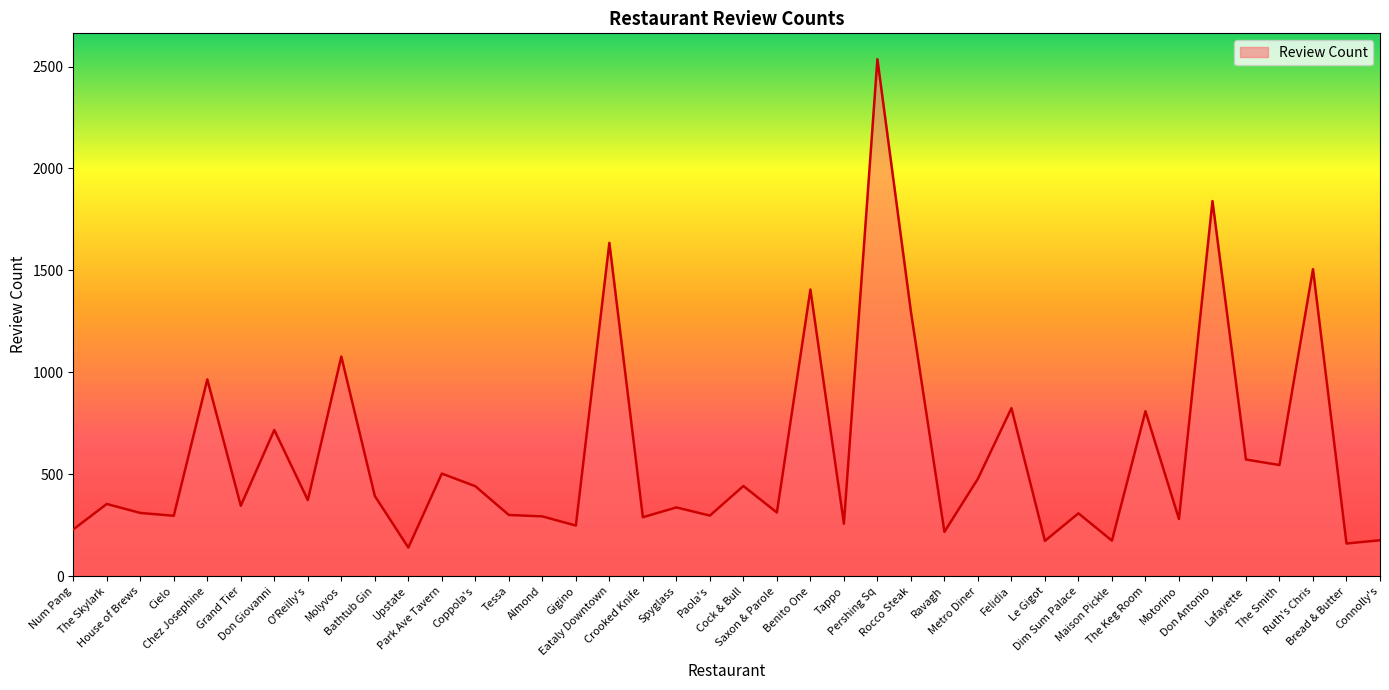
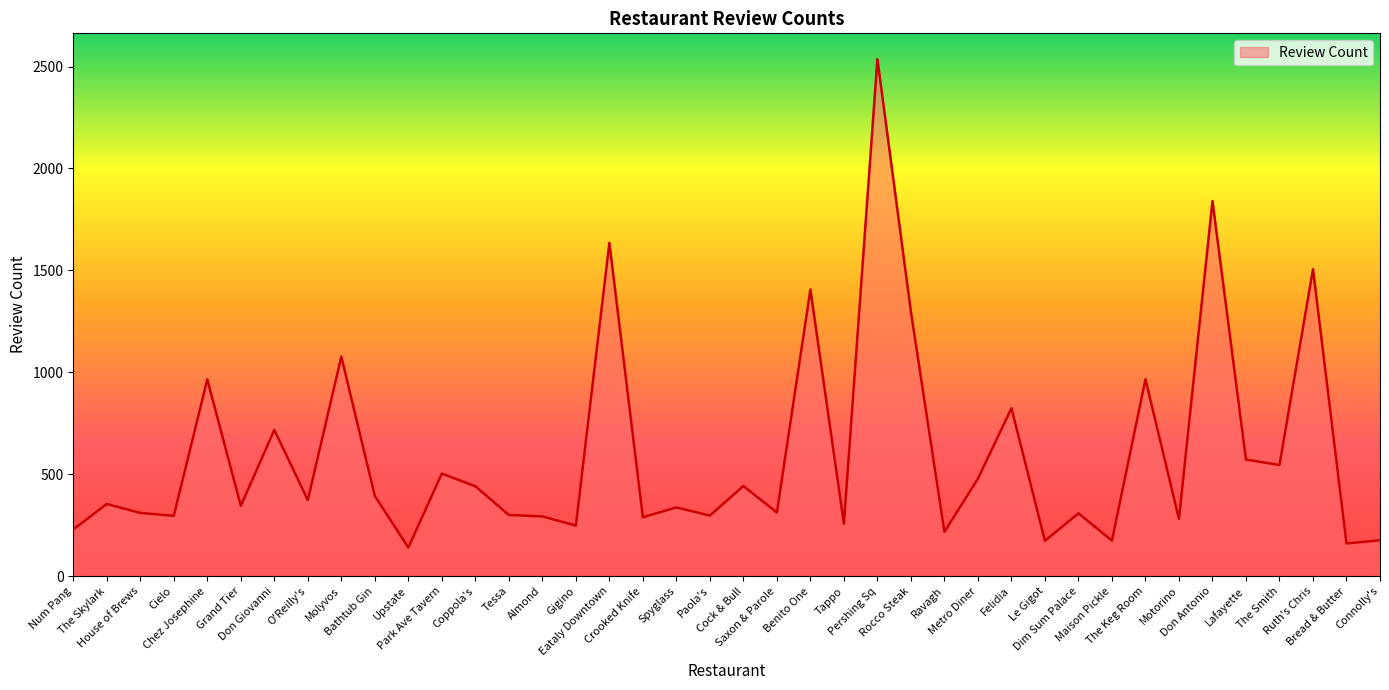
  {
    "Num Pang": 230,
    "The Skylark": 350,
    "House of Brews": 310,
    "Cielo": 300,
    "Chez Josephine": 970,
    "Grand Tier": 350,
    "Don Giovanni": 720,
    "O'Reilly's": 370,
    "Molyvos": 1080,
    "Bathtub Gin": 390,
    "Upstate": 140,
    "Park Ave Tavern": 500,
    "Coppola's": 440,
    "Tessa": 300,
    "Almond": 290,
    "Gigino": 250,
    "Eataly Downtown": 1640,
    "Crooked Knife": 290,
    "Spyglass": 340,
    "Paola's": 300,
    "Cock & Bull": 440,
    "Saxon & Parole": 310,
    "Benito One": 1410,
    "Tappo": 260,
    "Pershing Sq": 2540,
    "Rocco Steak": 1300,
    "Ravagh": 220,
    "Metro Diner": 480,
    "Felidia": 820,
    "Le Gigot": 170,
    "Dim Sum Palace": 310,
    "Maison Pickle": 170,
-   "The Keg Room": 810,
+   "The Keg Room": 970,
    "Motorino": 280,
    "Don Antonio": 1840,
    "Lafayette": 570,
    "The Smith": 550,
    "Ruth's Chris": 1510,
    "Bread & Butter": 160,
    "Connolly's": 180
  }
